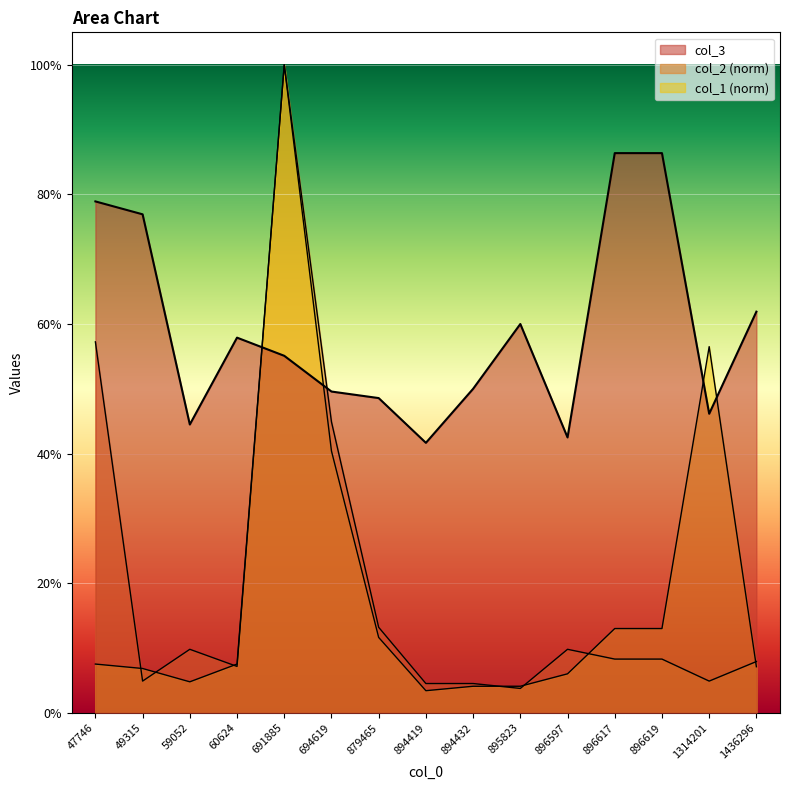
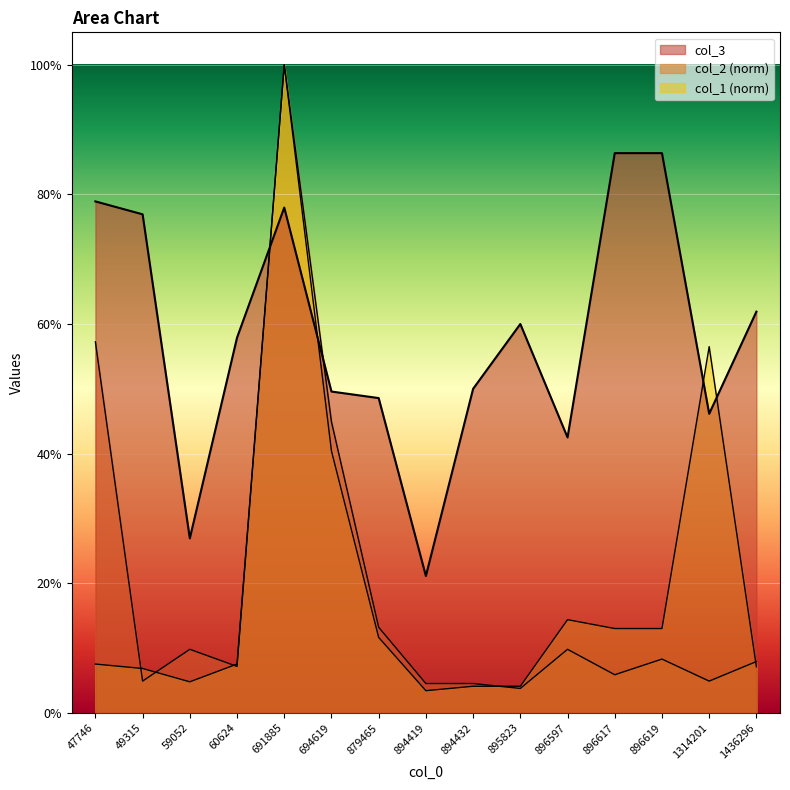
  {
    "col_3": {
      "47746": "79%",
      "49315": "77%",
-     "59052": "44%",
+     "59052": "27%",
      "60624": "58%",
-     "691885": "55%",
+     "691885": "78%",
      "694619": "50%",
      "879465": "49%",
-     "894419": "42%",
+     "894419": "21%",
      "894432": "50%",
      "895823": "60%",
      "896597": "42%",
      "896617": "86%",
      "896619": "86%",
      "1314201": "46%",
      "1436296": "62%"
    },
    "col_2 (norm)": {
      "47746": "57%",
      "49315": "5%",
      "59052": "10%",
      "694619": "45%",
      "879465": "13%",
      "894419": "5%",
      "894432": "5%",
      "896597": "10%",
-     "896617": "8%",
+     "896617": "6%",
      "896619": "8%",
      "1314201": "5%",
      "1436296": "8%"
    },
    "col_1 (norm)": {
      "47746": "8%",
      "49315": "7%",
      "59052": "5%",
      "694619": "40%",
      "879465": "12%",
      "894419": "3%",
      "894432": "4%",
-     "896597": "6%",
+     "896597": "14%",
      "896617": "13%",
      "896619": "13%",
      "1314201": "57%",
      "1436296": "7%"
    }
  }
